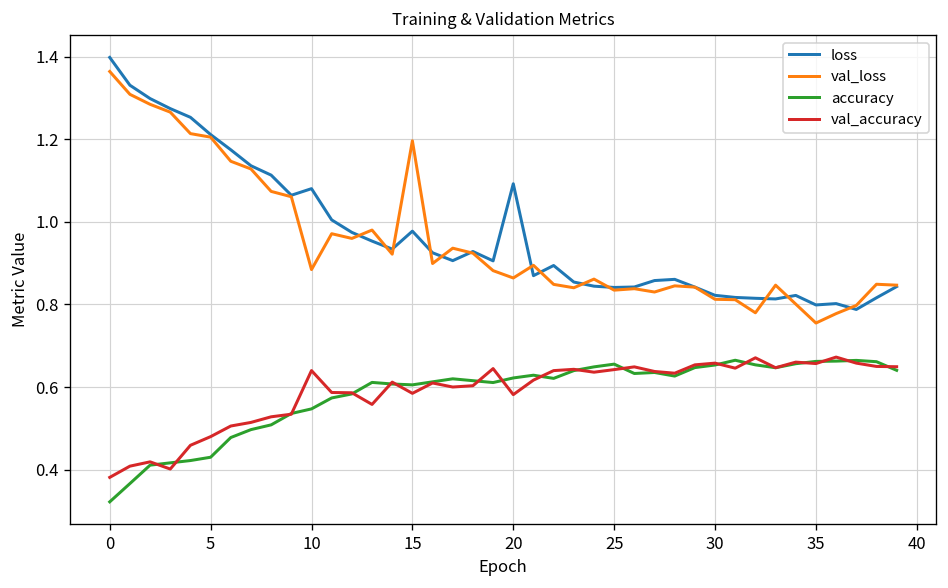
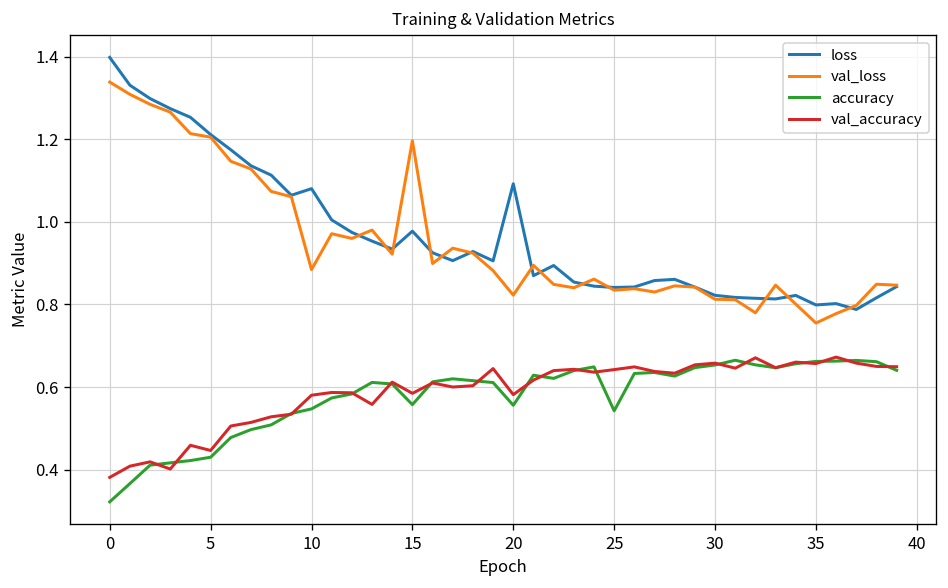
  {
    "loss": {
      "0": 1.40,
      "10": 1.08,
      "15": 0.98,
      "20": 1.09,
      "30": 0.82,
      "35": 0.80
    },
    "val_loss": {
-     "0": 1.36,
+     "0": 1.34,
      "10": 0.88,
      "15": 1.20,
-     "20": 0.86,
+     "20": 0.82,
      "30": 0.81,
      "35": 0.75
    },
    "accuracy": {
      "0": 0.32,
      "5": 0.43,
      "10": 0.55,
-     "15": 0.61,
-     "20": 0.62,
-     "25": 0.66
+     "15": 0.56,
+     "20": 0.56,
+     "25": 0.54
    },
    "val_accuracy": {
      "0": 0.38,
-     "5": 0.48,
-     "10": 0.64,
+     "5": 0.45,
+     "10": 0.58,
      "15": 0.58,
      "20": 0.58,
      "25": 0.64
    }
  }
